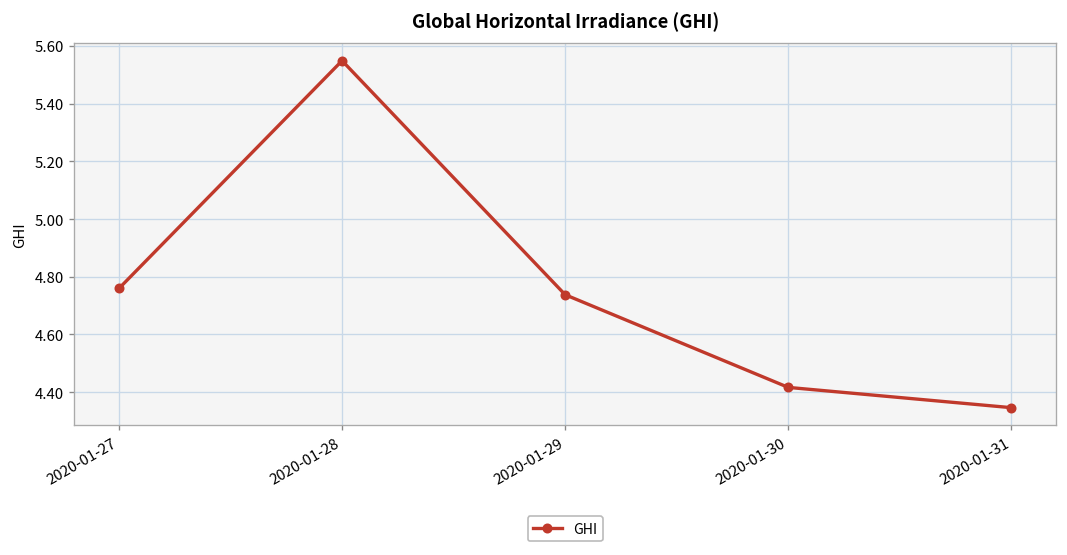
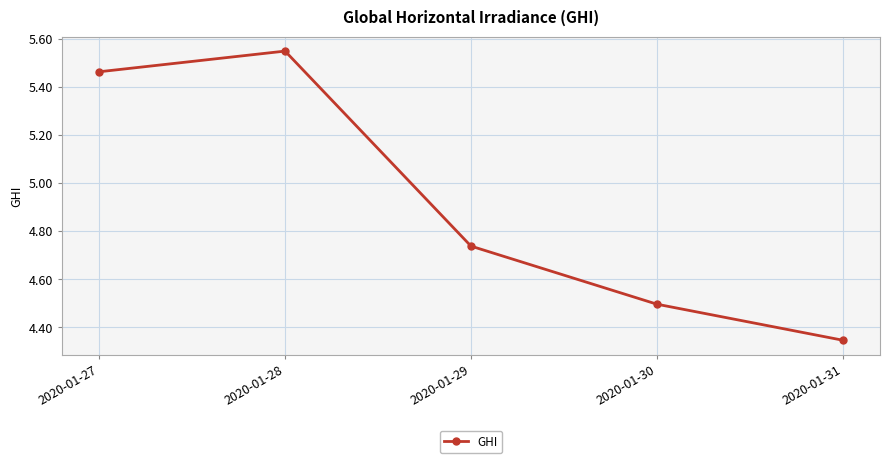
  {
-   "2020-01-27": 4.76,
+   "2020-01-27": 5.46,
    "2020-01-28": 5.55,
    "2020-01-29": 4.74,
-   "2020-01-30": 4.42,
+   "2020-01-30": 4.50,
    "2020-01-31": 4.35
  }
